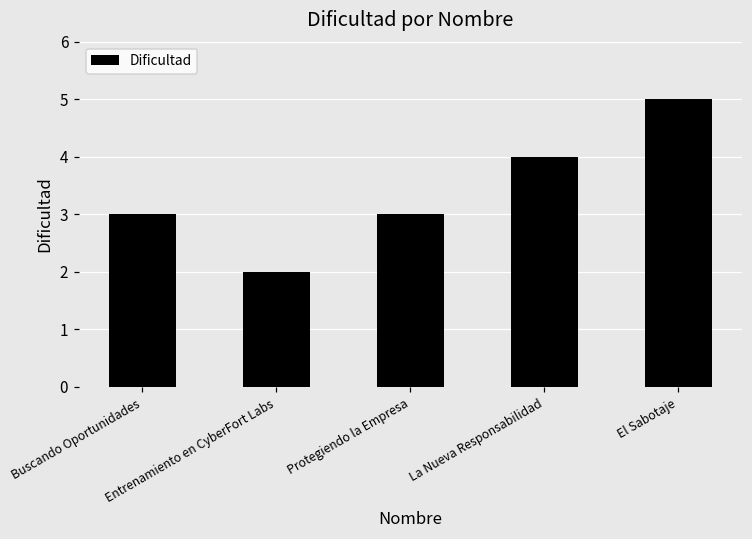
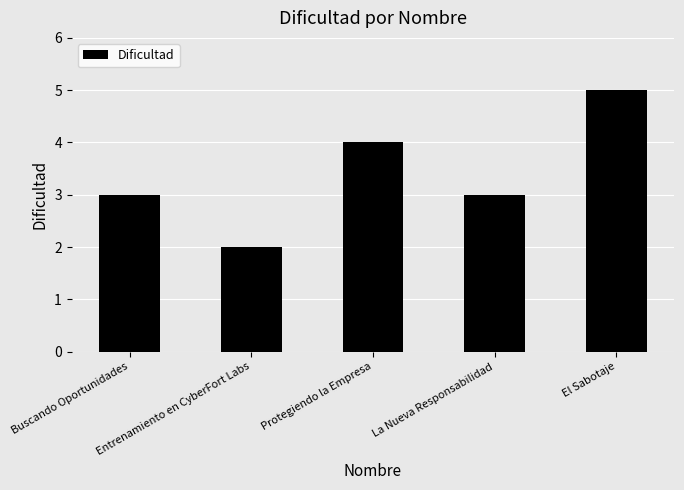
  {
    "Buscando Oportunidades": 3,
    "Entrenamiento en CyberFort Labs": 2,
-   "Protegiendo la Empresa": 3,
-   "La Nueva Responsabilidad": 4,
+   "Protegiendo la Empresa": 4,
+   "La Nueva Responsabilidad": 3,
    "El Sabotaje": 5
  }
